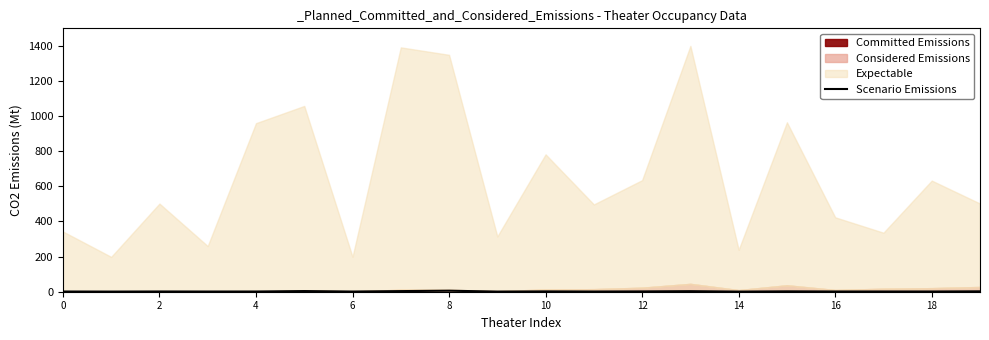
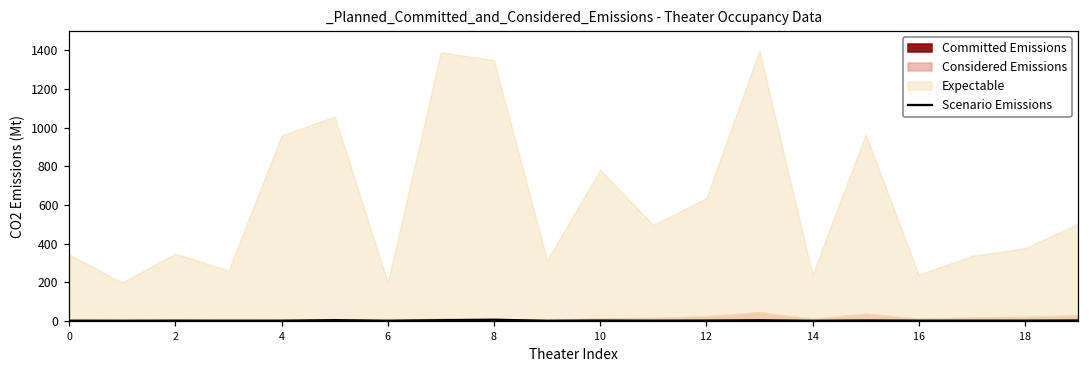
  {
    "Expectable": {
      "0": 340,
-     "2": 500,
+     "2": 350,
      "4": 960,
      "6": 200,
      "8": 1350,
      "10": 780,
      "12": 640,
      "14": 240,
-     "16": 420,
-     "18": 630
+     "16": 240,
+     "18": 380
    }
  }
